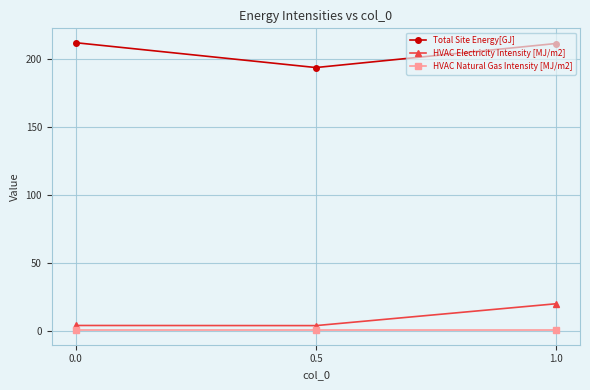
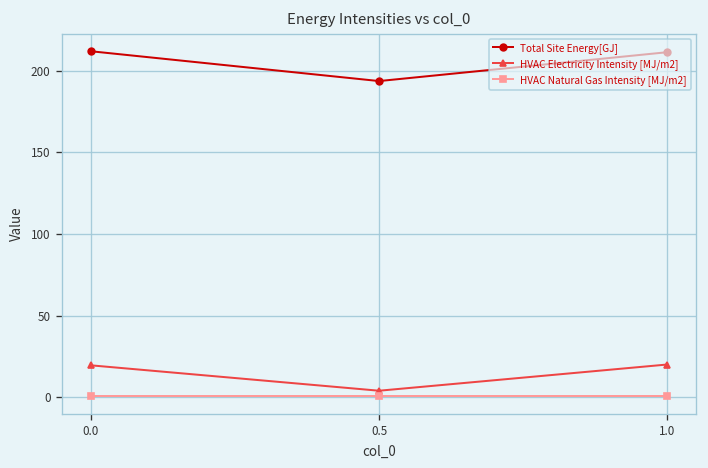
  {
    "Total Site Energy[GJ]": {
      "0.0": 212,
      "0.5": 194
    },
    "HVAC Electricity Intensity [MJ/m2]": {
-     "0.0": 4,
+     "0.0": 20,
      "0.5": 4,
      "1.0": 20
    },
    "HVAC Natural Gas Intensity [MJ/m2]": {
      "0.0": 1,
      "0.5": 1,
      "1.0": 1
    }
  }
